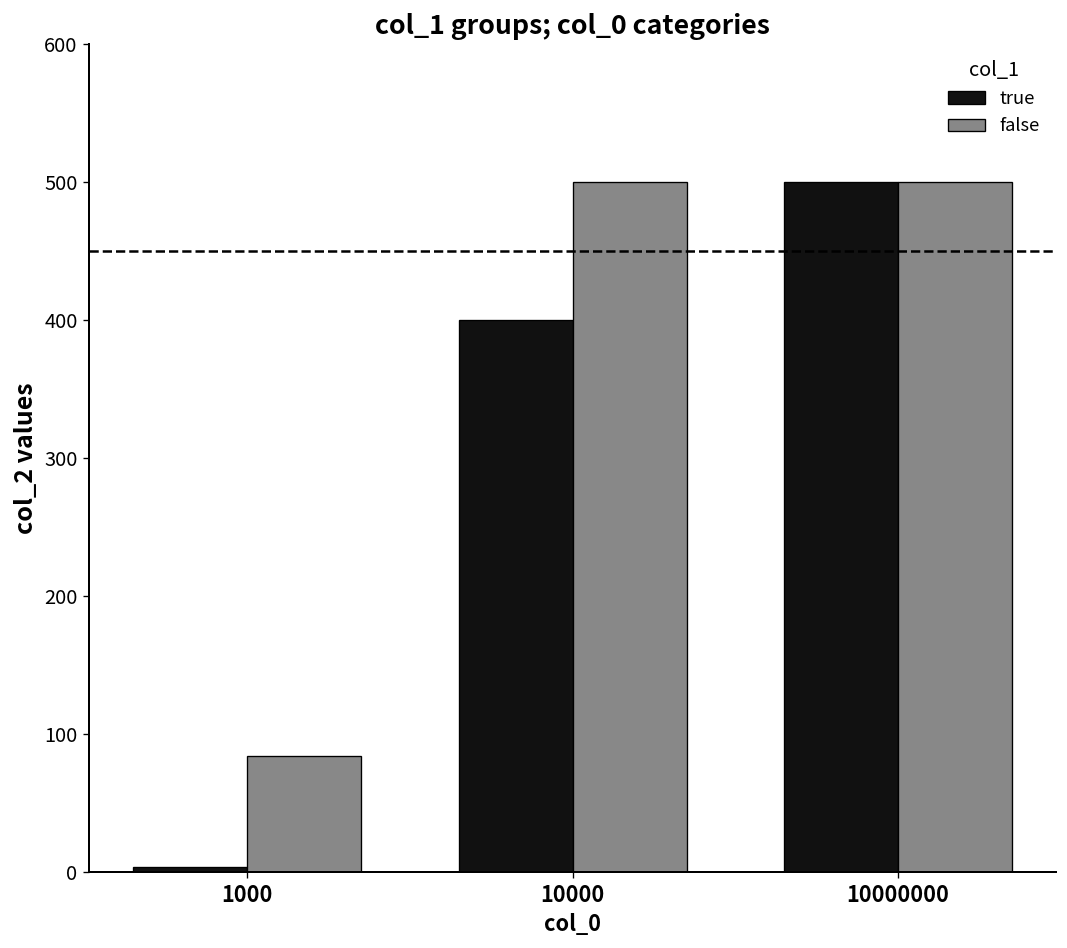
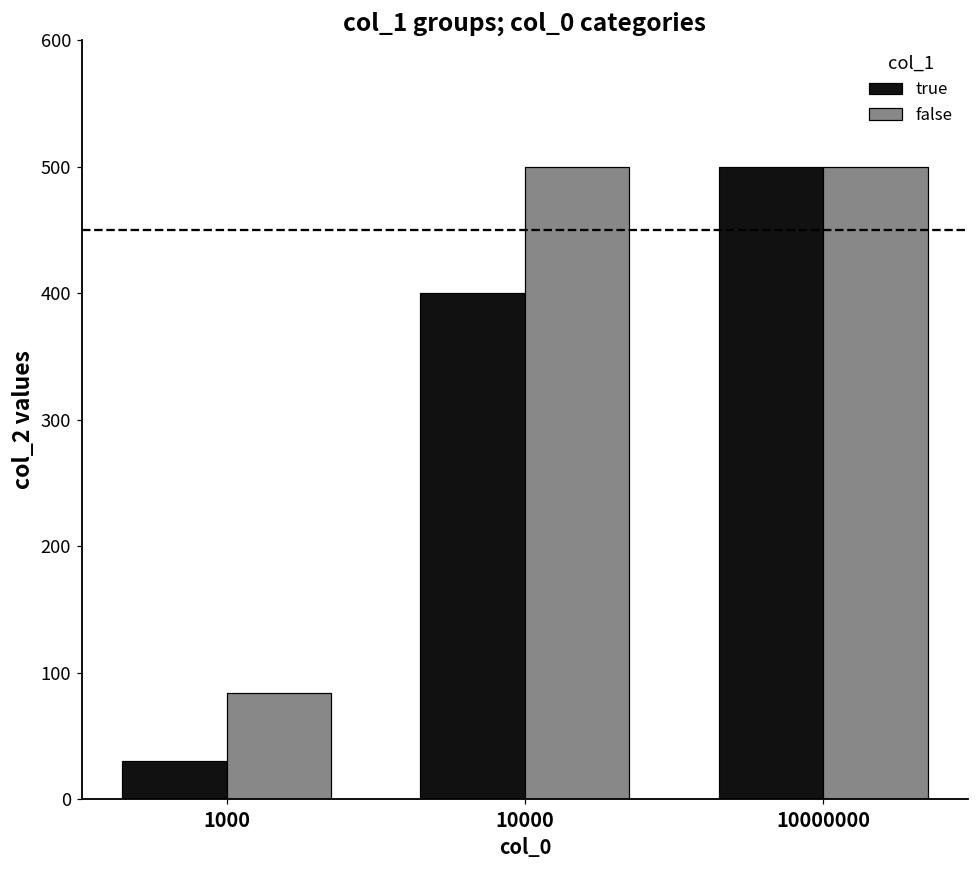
  {
    "true": {
-     "1000": 4,
+     "1000": 30,
      "10000": 400,
      "10000000": 500
    },
    "false": {
      "1000": 84,
      "10000": 500,
      "10000000": 500
    }
  }
